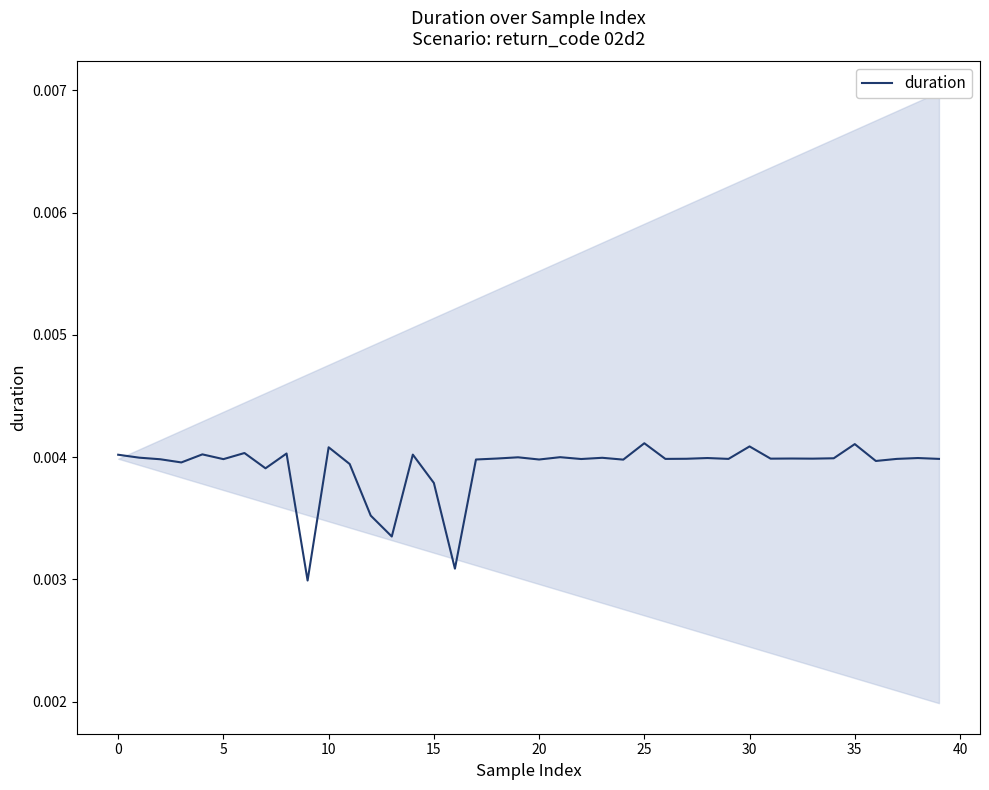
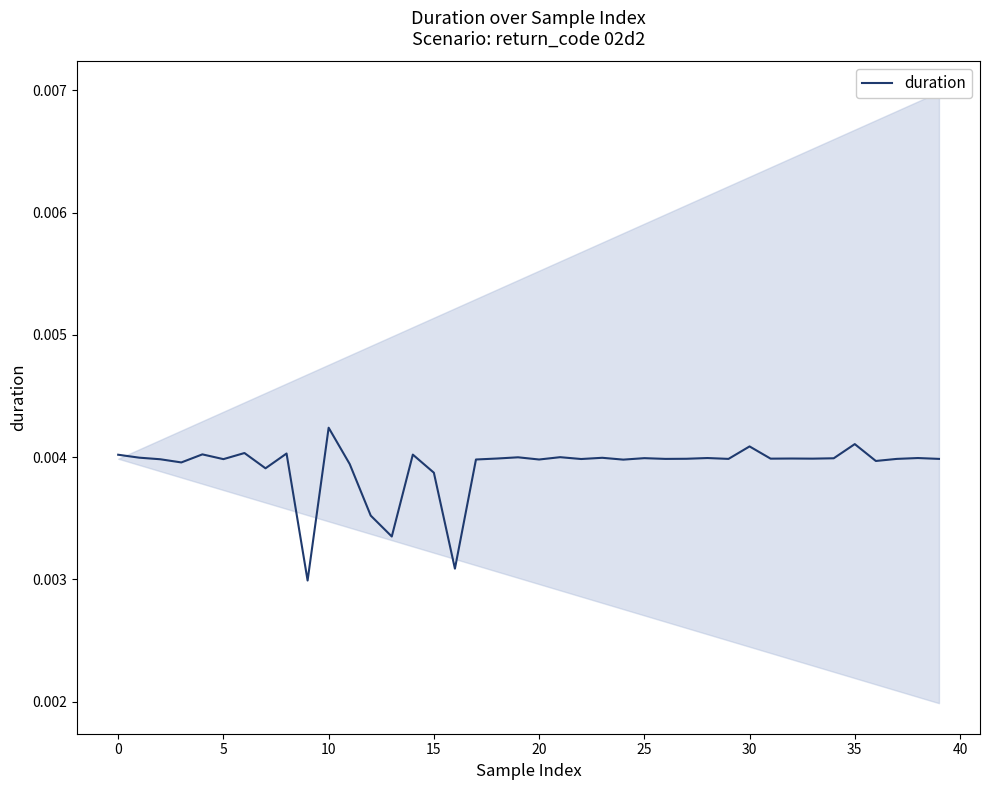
  {
    "duration": {
      "0": 0.00402,
      "5": 0.00398,
-     "10": 0.00408,
-     "15": 0.00379,
+     "10": 0.00424,
+     "15": 0.00387,
      "20": 0.00398,
-     "25": 0.00411,
+     "25": 0.00399,
      "30": 0.00409,
      "35": 0.00411
    }
  }
